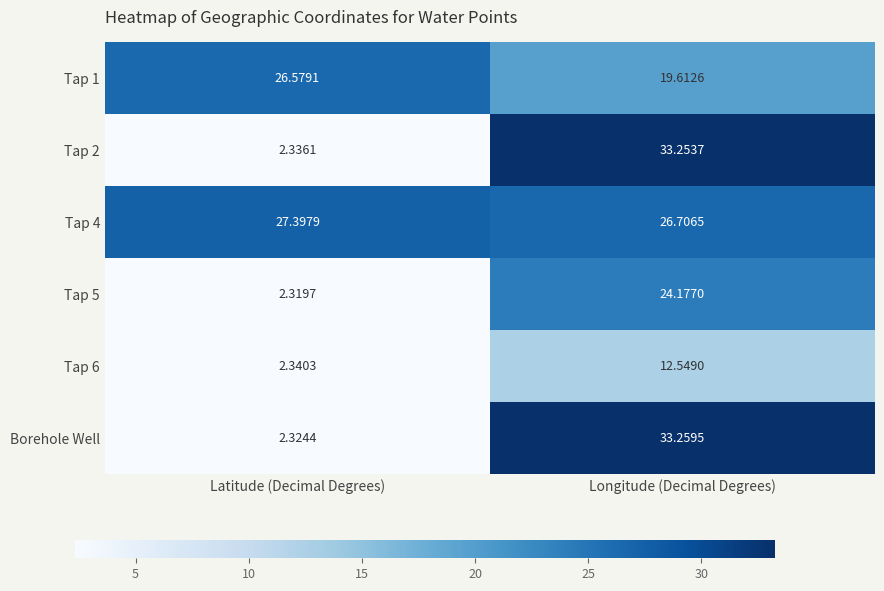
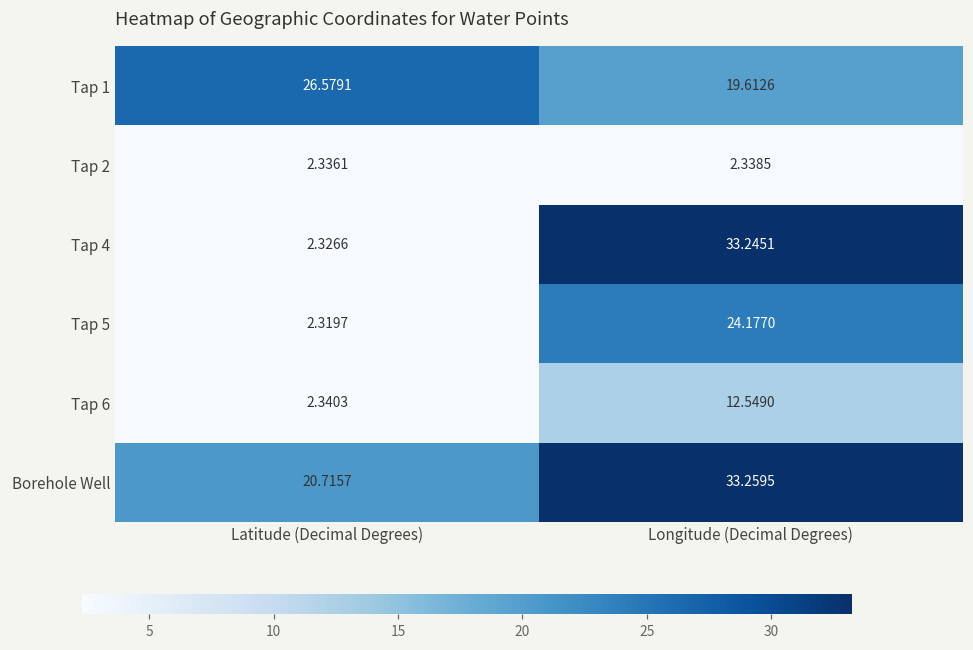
  {
    "Tap 1": {
      "Latitude (Decimal Degrees)": 26.5791,
      "Longitude (Decimal Degrees)": 19.6126
    },
    "Tap 2": {
      "Latitude (Decimal Degrees)": 2.3361,
-     "Longitude (Decimal Degrees)": 33.2537
+     "Longitude (Decimal Degrees)": 2.3385
    },
    "Tap 4": {
-     "Latitude (Decimal Degrees)": 27.3979,
-     "Longitude (Decimal Degrees)": 26.7065
+     "Latitude (Decimal Degrees)": 2.3266,
+     "Longitude (Decimal Degrees)": 33.2451
    },
    "Tap 5": {
      "Latitude (Decimal Degrees)": 2.3197,
      "Longitude (Decimal Degrees)": 24.1770
    },
    "Tap 6": {
      "Latitude (Decimal Degrees)": 2.3403,
      "Longitude (Decimal Degrees)": 12.5490
    },
    "Borehole Well": {
-     "Latitude (Decimal Degrees)": 2.3244,
+     "Latitude (Decimal Degrees)": 20.7157,
      "Longitude (Decimal Degrees)": 33.2595
    }
  }
